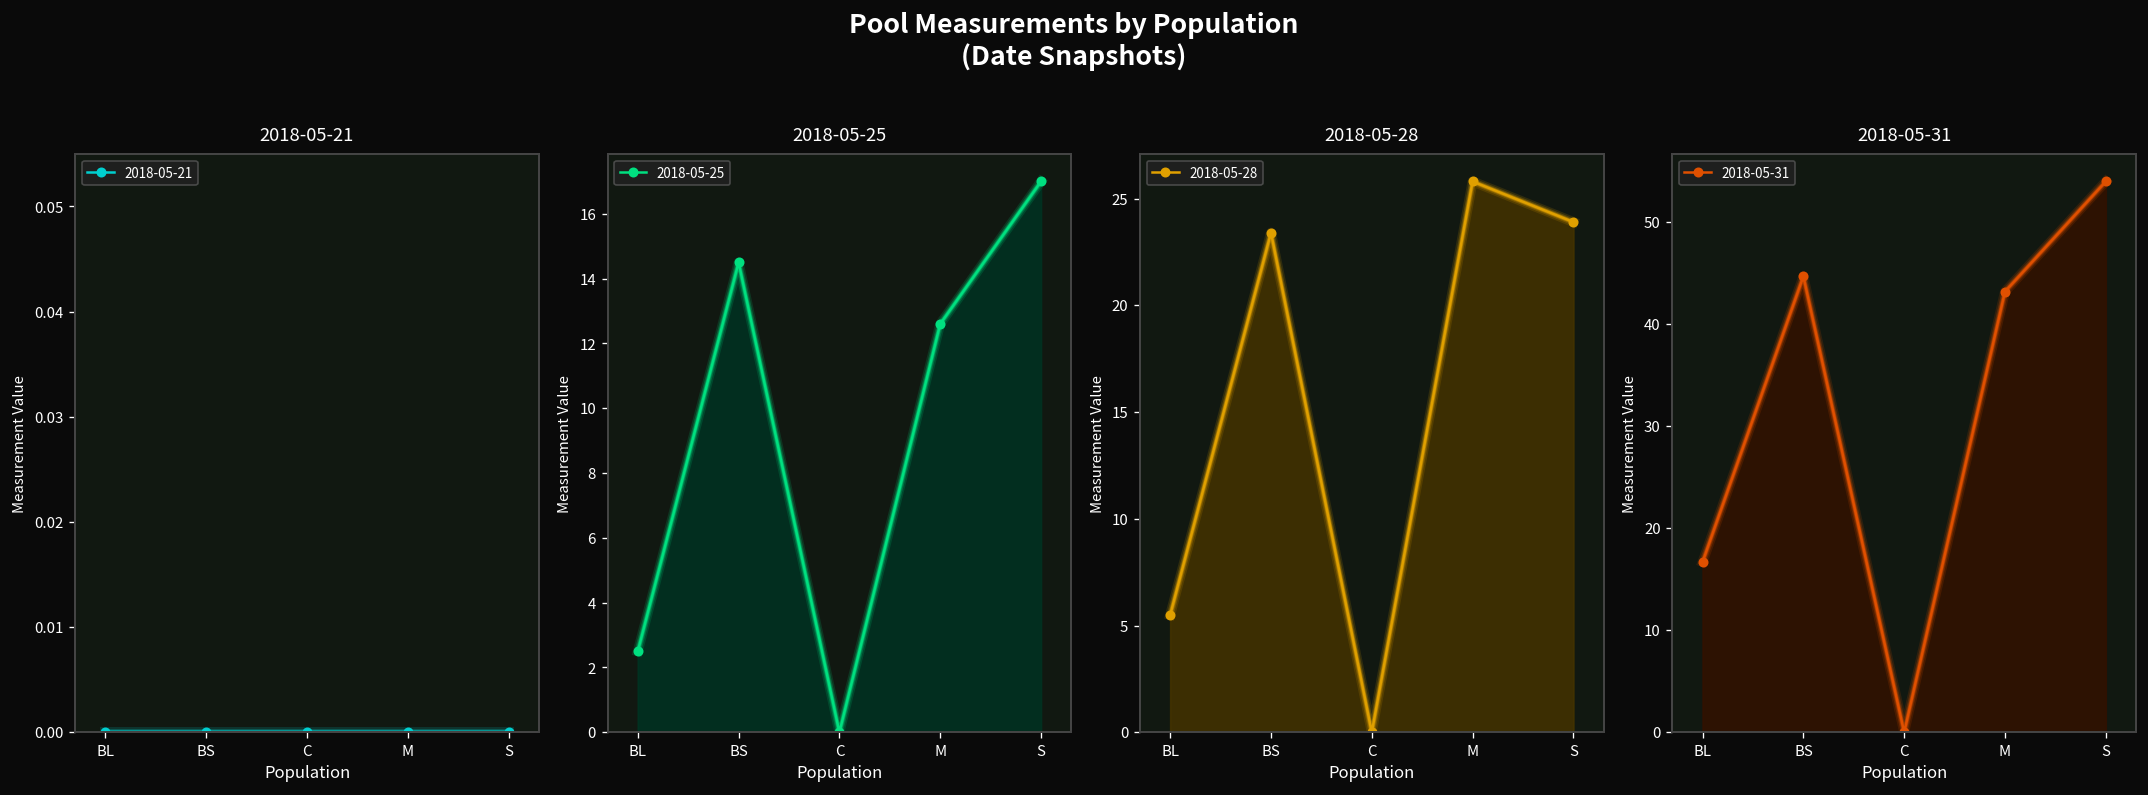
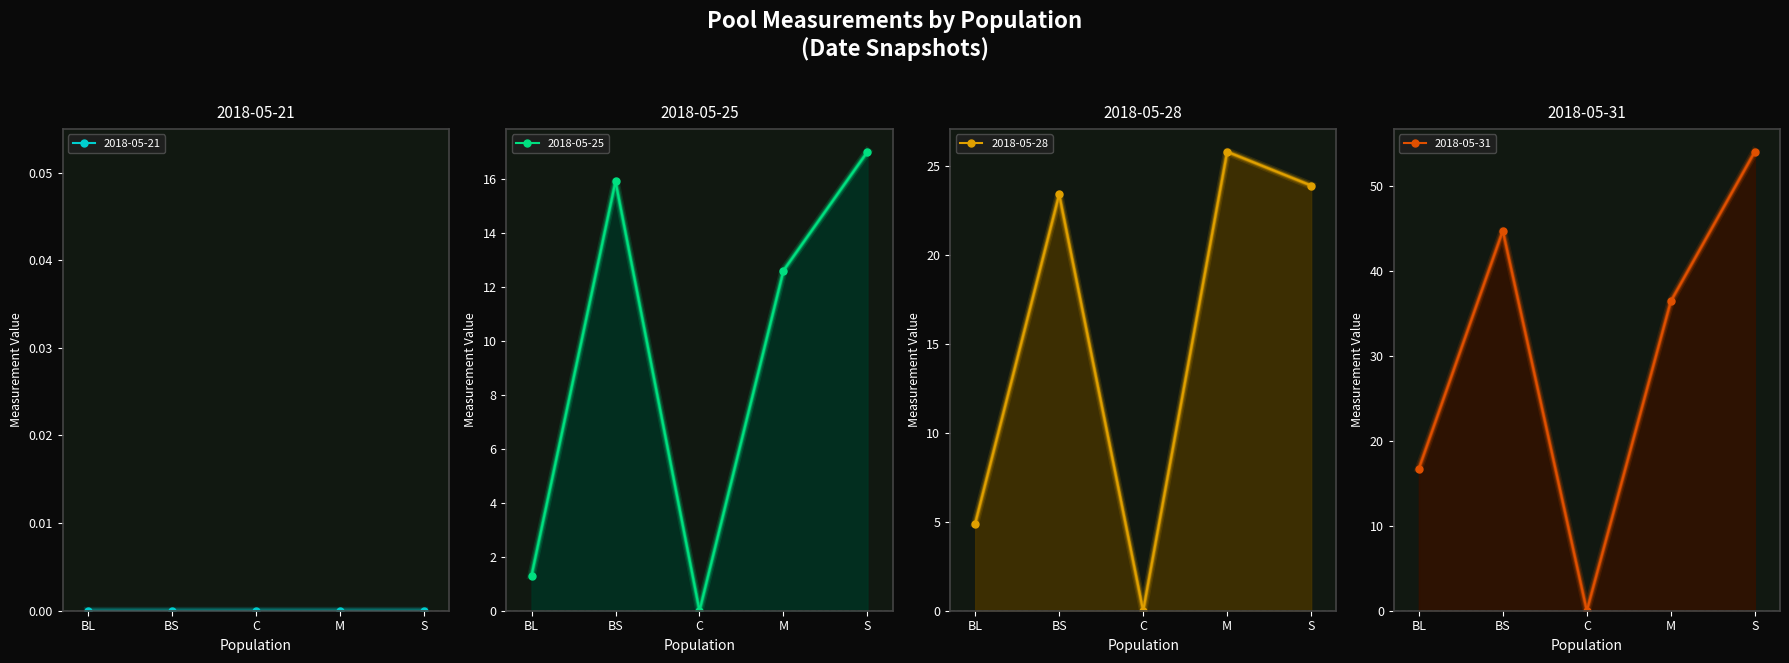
  {
    "2018-05-21": {
      "BL": 0.000,
      "BS": 0.000,
      "C": 0.000,
      "M": 0.000,
      "S": 0.000
    },
    "2018-05-25": {
-     "BL": 2.5,
-     "BS": 14.5,
+     "BL": 1.3,
+     "BS": 15.9,
      "C": 0.0,
      "M": 12.6,
      "S": 17.0
    },
    "2018-05-28": {
-     "BL": 5.5,
+     "BL": 4.9,
      "BS": 23.4,
      "C": 0.0,
      "M": 25.8,
      "S": 23.9
    },
    "2018-05-31": {
      "BL": 17,
      "BS": 45,
      "C": 0,
-     "M": 43,
+     "M": 36,
      "S": 54
    }
  }
